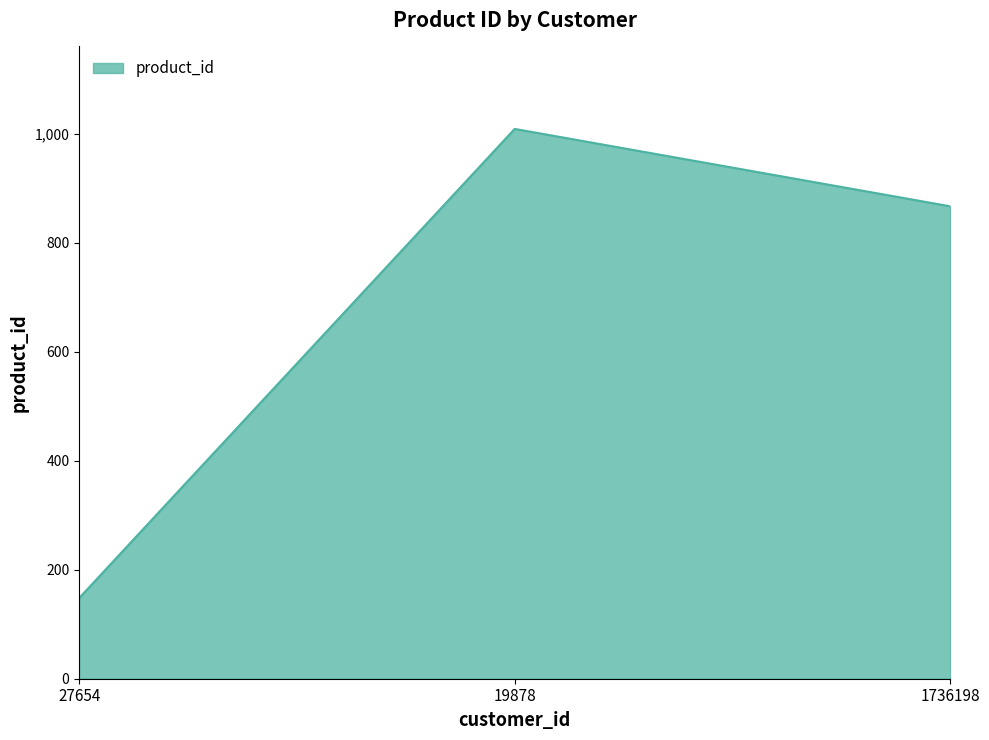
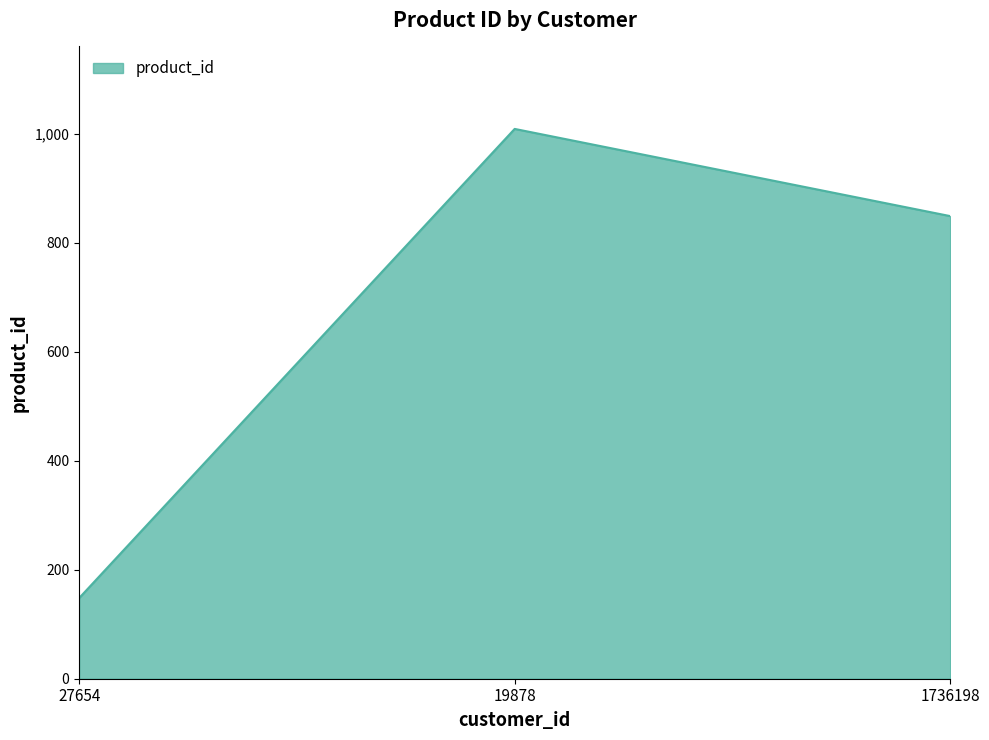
  {
    "27654": "150",
    "19878": "1,010",
-   "1736198": "870"
+   "1736198": "850"
  }
